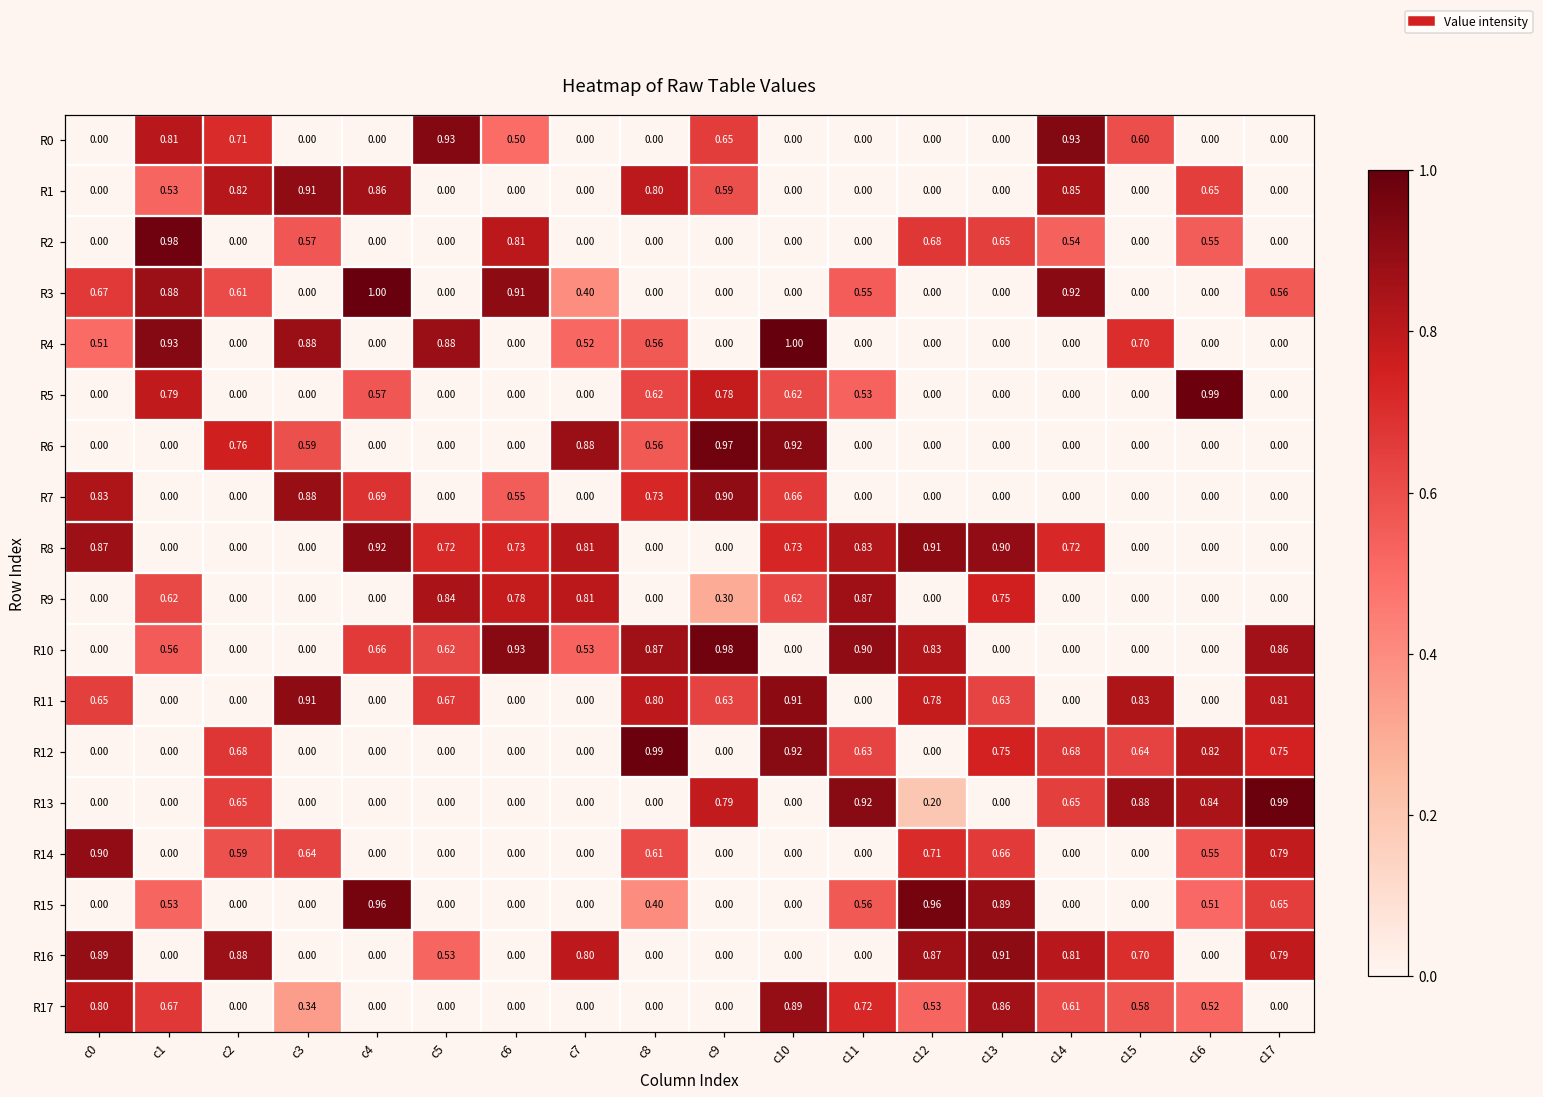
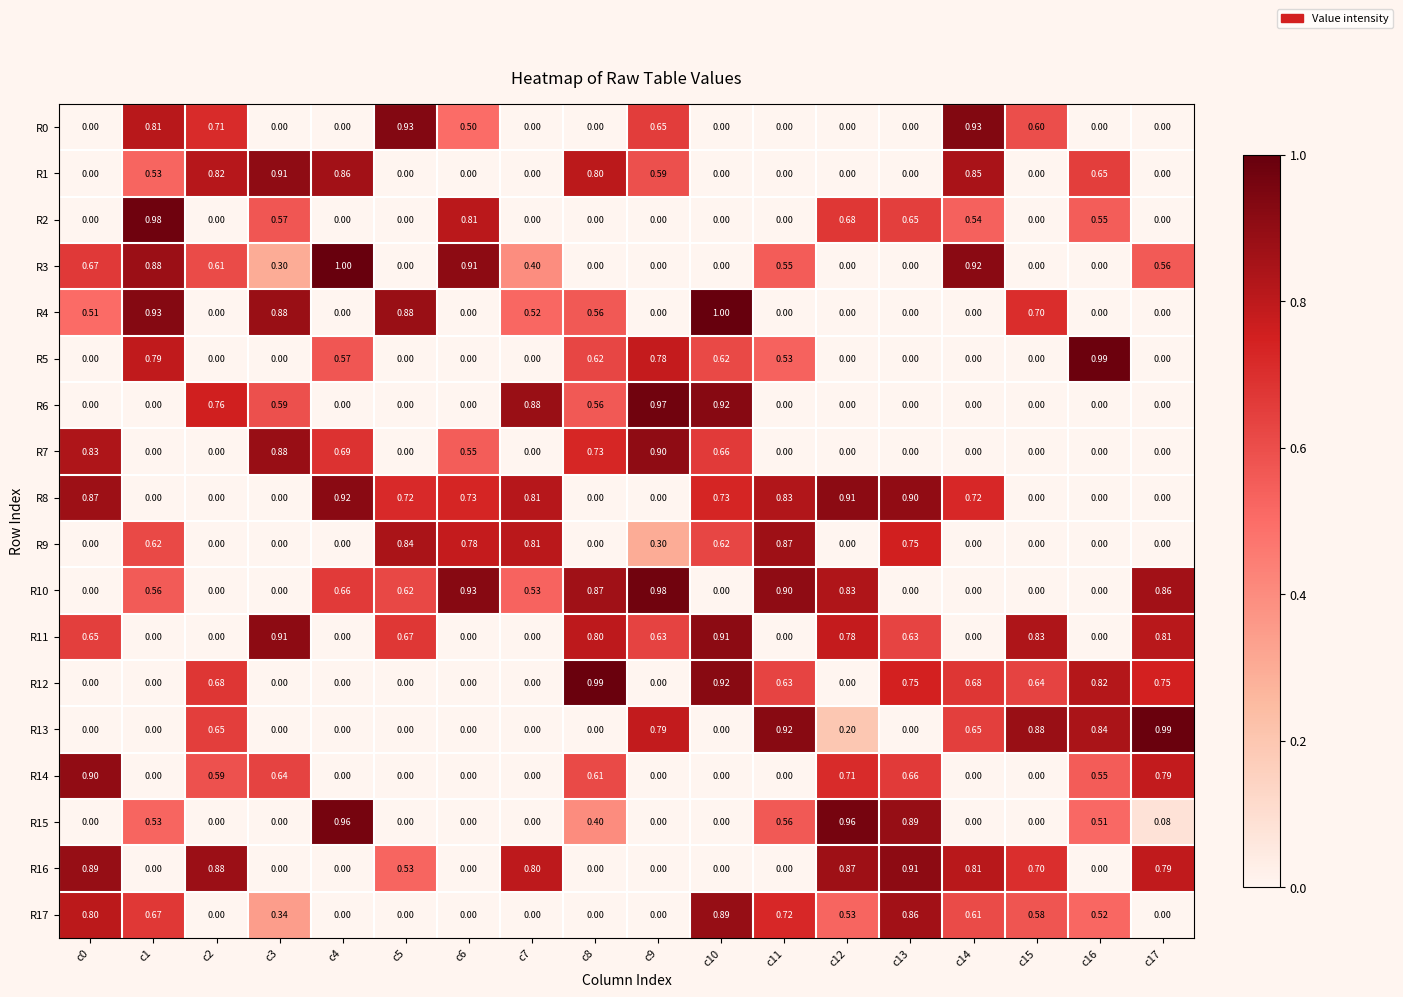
  {
    "R3": {
      "c0": 0.67,
      "c1": 0.88,
      "c2": 0.61,
-     "c3": 0.00,
+     "c3": 0.30,
      "c4": 1.00,
      "c5": 0.00,
      "c6": 0.91,
      "c7": 0.40,
      "c8": 0.00,
      "c9": 0.00,
      "c10": 0.00,
      "c11": 0.55,
      "c12": 0.00,
      "c13": 0.00,
      "c14": 0.92,
      "c15": 0.00,
      "c16": 0.00,
      "c17": 0.56
    },
    "R15": {
      "c0": 0.00,
      "c1": 0.53,
      "c2": 0.00,
      "c3": 0.00,
      "c4": 0.96,
      "c5": 0.00,
      "c6": 0.00,
      "c7": 0.00,
      "c8": 0.40,
      "c9": 0.00,
      "c10": 0.00,
      "c11": 0.56,
      "c12": 0.96,
      "c13": 0.89,
      "c14": 0.00,
      "c15": 0.00,
      "c16": 0.51,
-     "c17": 0.65
+     "c17": 0.08
    }
  }
